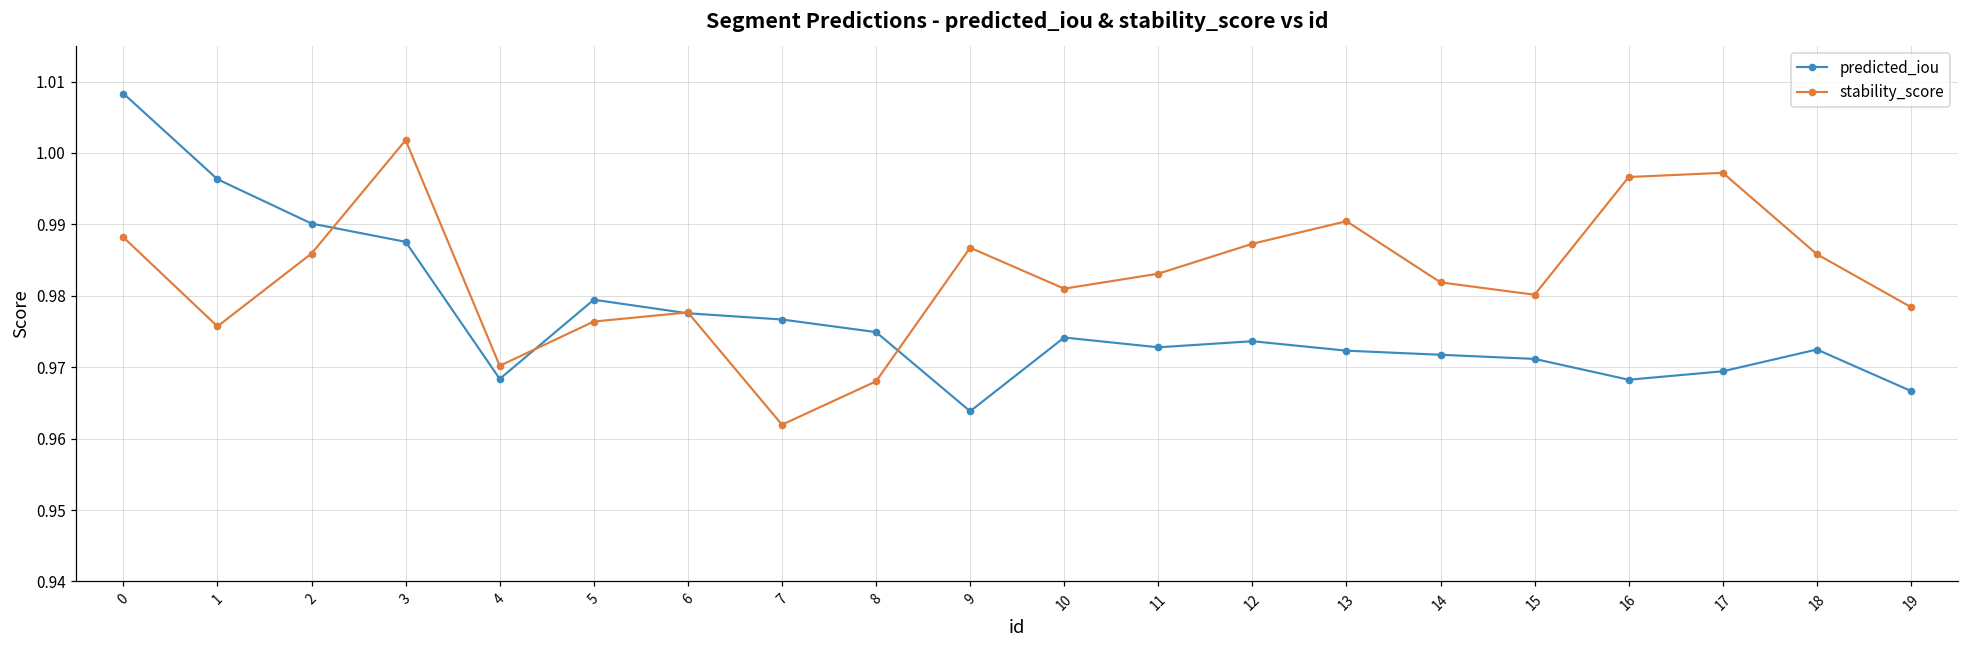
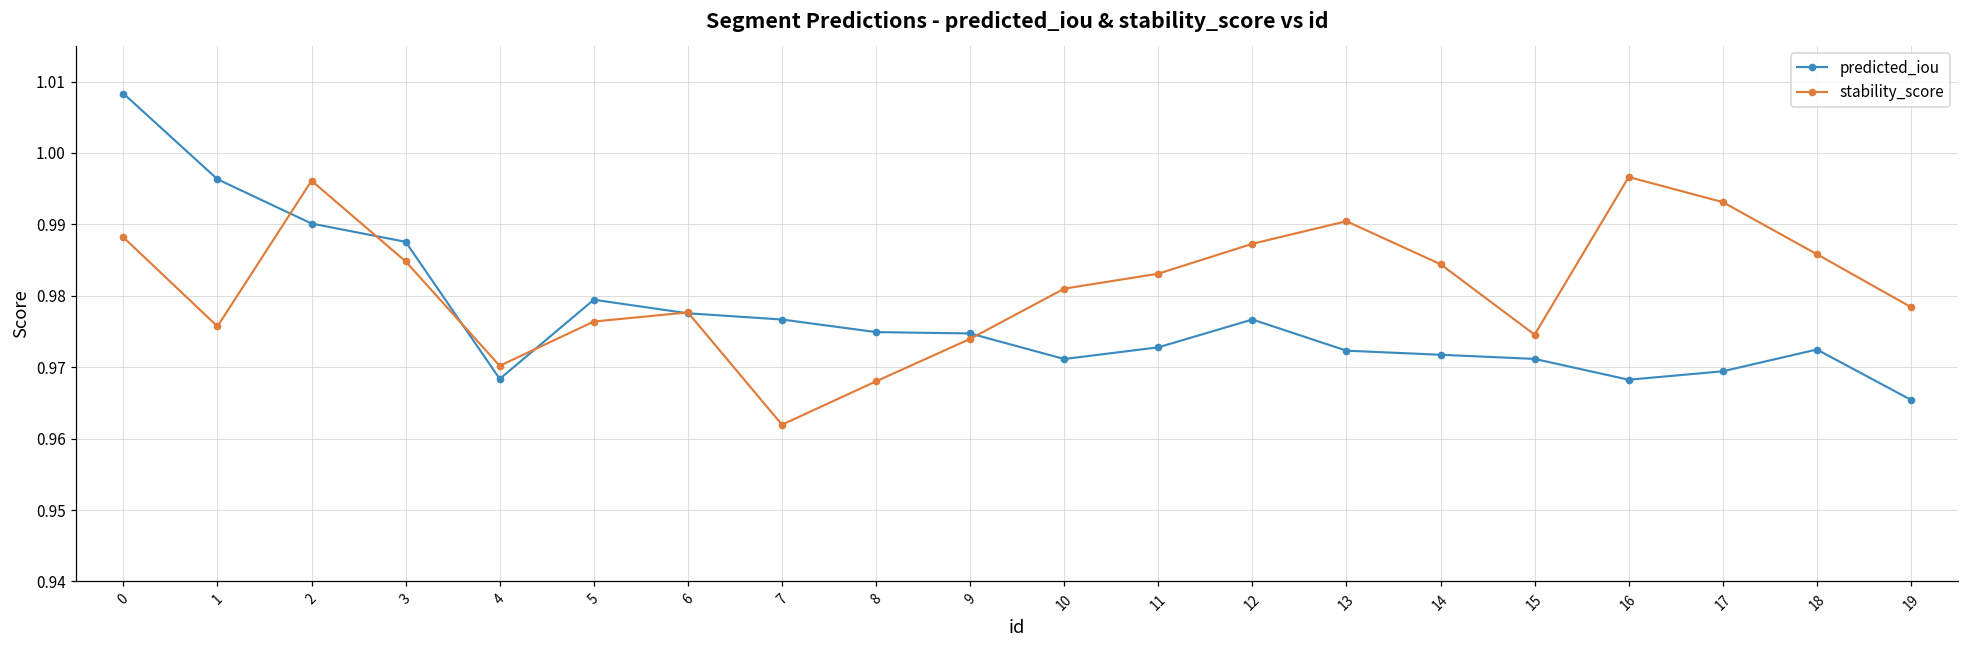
  {
    "predicted_iou": {
      "0": 1.008,
      "1": 0.996,
      "2": 0.990,
      "3": 0.988,
      "4": 0.968,
      "5": 0.979,
      "7": 0.977,
      "8": 0.975,
-     "9": 0.964,
-     "10": 0.974,
+     "9": 0.975,
+     "10": 0.971,
      "11": 0.973,
-     "12": 0.974,
+     "12": 0.977,
      "13": 0.972,
      "14": 0.972,
      "15": 0.971,
      "16": 0.968,
      "17": 0.969,
      "18": 0.972,
-     "19": 0.967
+     "19": 0.965
    },
    "stability_score": {
      "0": 0.988,
      "1": 0.976,
-     "2": 0.986,
-     "3": 1.002,
+     "2": 0.996,
+     "3": 0.985,
      "4": 0.970,
      "5": 0.976,
      "7": 0.962,
      "8": 0.968,
-     "9": 0.987,
+     "9": 0.974,
      "10": 0.981,
      "11": 0.983,
      "12": 0.987,
      "13": 0.990,
-     "14": 0.982,
-     "15": 0.980,
+     "14": 0.984,
+     "15": 0.975,
      "16": 0.997,
-     "17": 0.997,
+     "17": 0.993,
      "18": 0.986,
      "19": 0.978
    }
  }
